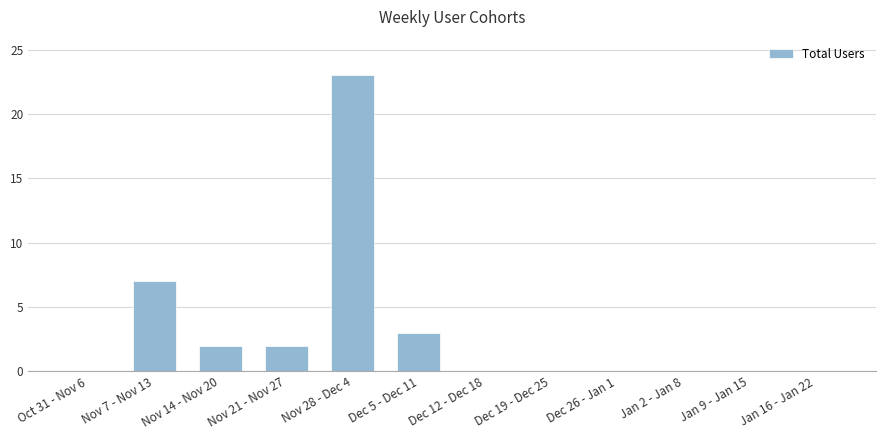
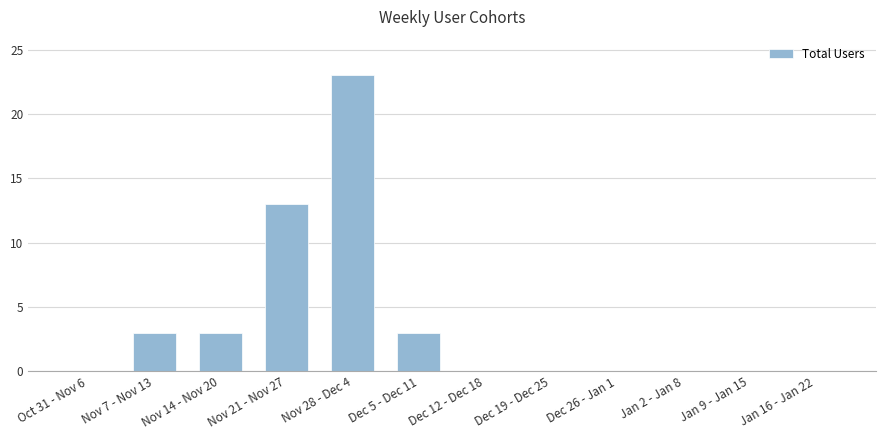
  {
    "Oct 31 - Nov 6": 0,
-   "Nov 7 - Nov 13": 7,
-   "Nov 14 - Nov 20": 2,
-   "Nov 21 - Nov 27": 2,
+   "Nov 7 - Nov 13": 3,
+   "Nov 14 - Nov 20": 3,
+   "Nov 21 - Nov 27": 13,
    "Nov 28 - Dec 4": 23,
    "Dec 5 - Dec 11": 3,
    "Dec 12 - Dec 18": 0,
    "Dec 19 - Dec 25": 0,
    "Dec 26 - Jan 1": 0,
    "Jan 2 - Jan 8": 0,
    "Jan 9 - Jan 15": 0,
    "Jan 16 - Jan 22": 0
  }
